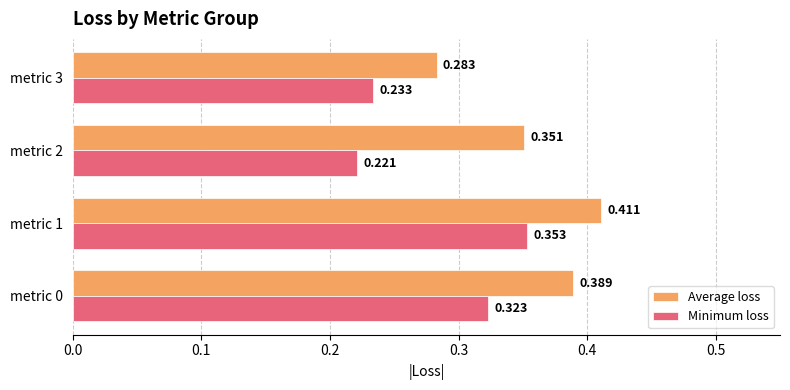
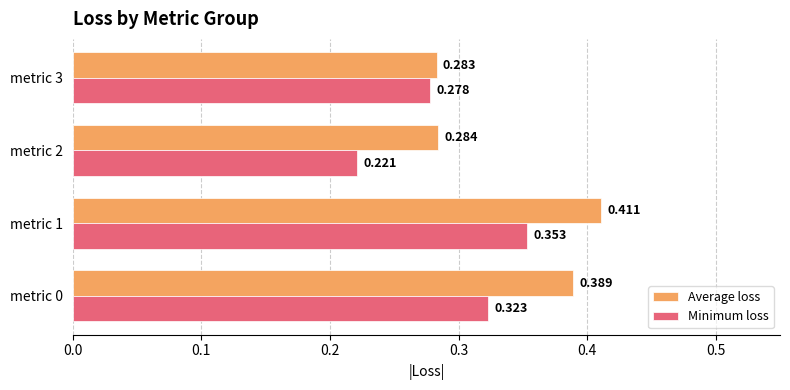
  {
    "Average loss": {
      "metric 3": 0.283,
-     "metric 2": 0.351,
+     "metric 2": 0.284,
      "metric 1": 0.411,
      "metric 0": 0.389
    },
    "Minimum loss": {
-     "metric 3": 0.233,
+     "metric 3": 0.278,
      "metric 2": 0.221,
      "metric 1": 0.353,
      "metric 0": 0.323
    }
  }
